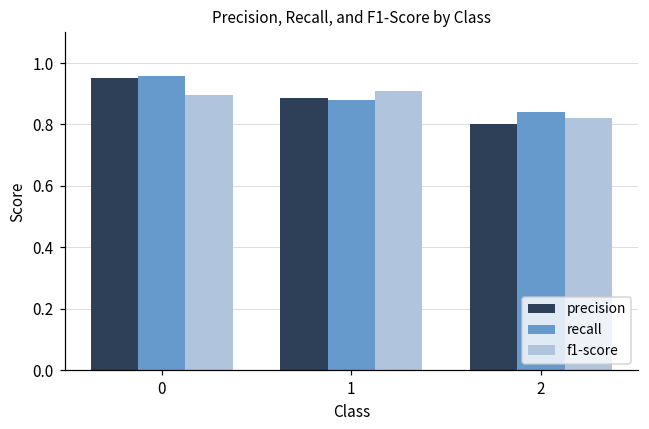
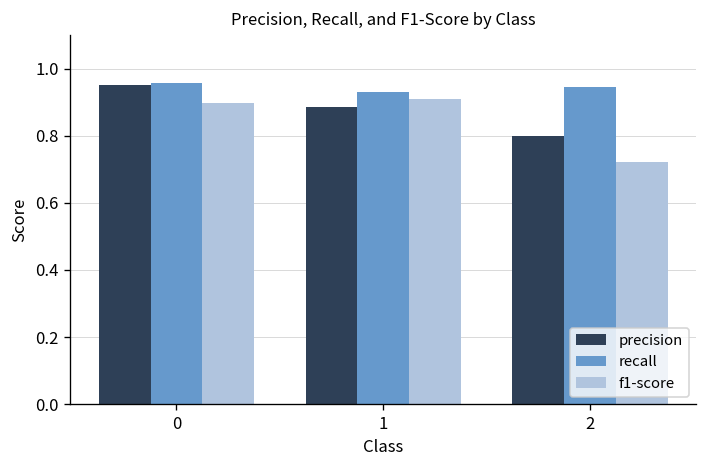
  {
    "precision": {
      "0": 0.95,
      "1": 0.89,
      "2": 0.80
    },
    "recall": {
      "0": 0.96,
-     "1": 0.88,
-     "2": 0.84
+     "1": 0.93,
+     "2": 0.95
    },
    "f1-score": {
      "0": 0.90,
      "1": 0.91,
-     "2": 0.82
+     "2": 0.72
    }
  }
